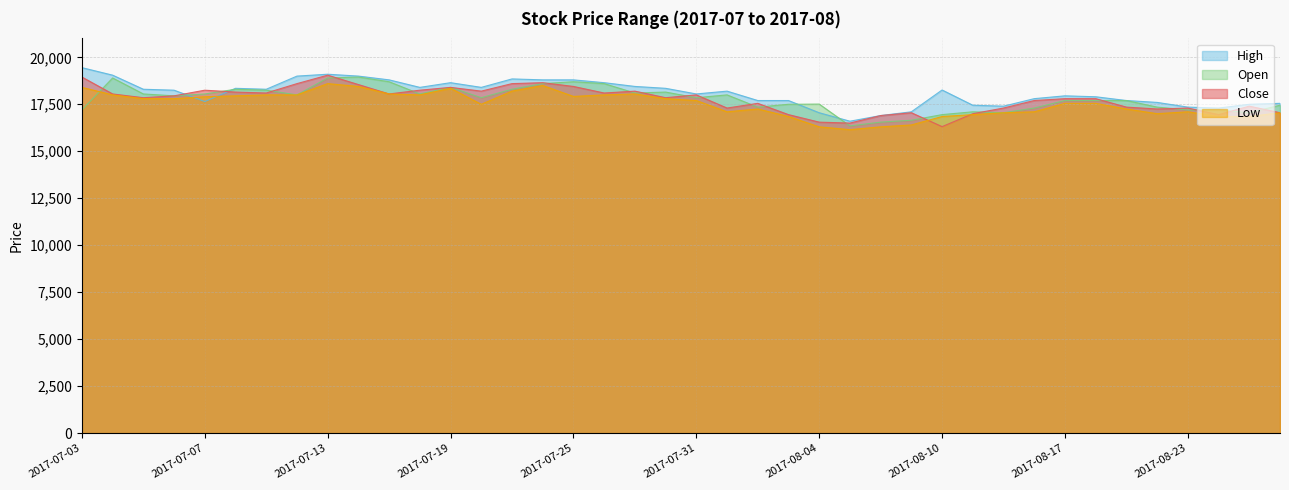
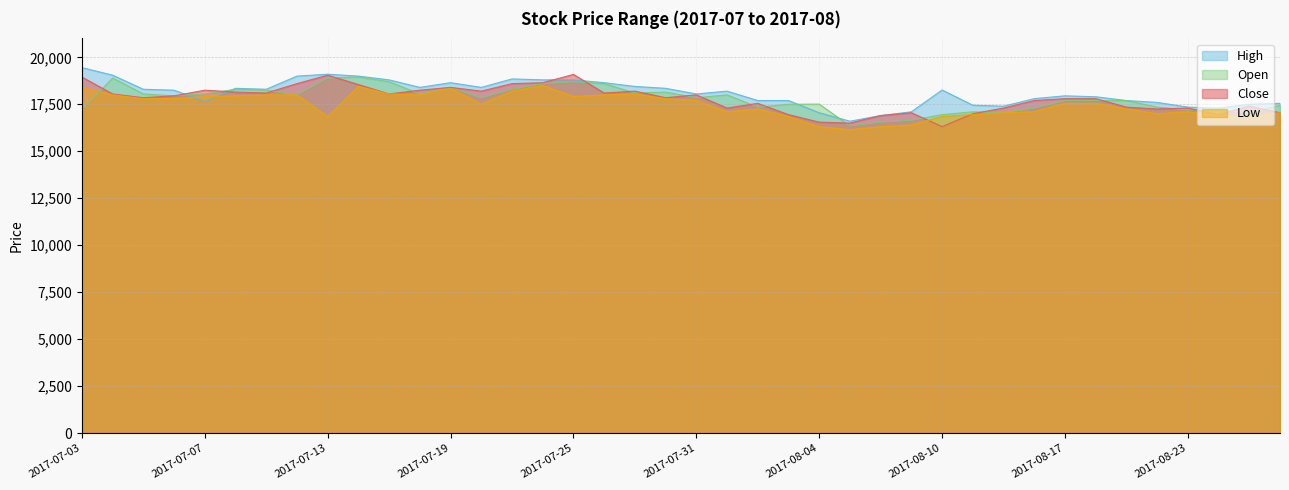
  {
    "High": {
      "2017-07-03": "19,500",
      "2017-07-07": "17,600",
      "2017-07-19": "18,700",
      "2017-08-04": "17,100",
      "2017-08-10": "18,300",
      "2017-08-17": "18,000"
    },
    "Open": {
      "2017-07-03": "17,200",
      "2017-07-07": "18,100",
      "2017-07-13": "18,900",
      "2017-07-31": "17,900",
      "2017-08-04": "17,500"
    },
    "Close": {
      "2017-07-03": "19,000",
      "2017-07-07": "18,300",
-     "2017-07-25": "18,500",
+     "2017-07-25": "19,100",
      "2017-08-04": "16,600",
      "2017-08-10": "16,300"
    },
    "Low": {
      "2017-07-03": "18,400",
      "2017-07-07": "17,900",
-     "2017-07-13": "18,600",
+     "2017-07-13": "16,800",
      "2017-07-25": "17,900",
      "2017-07-31": "17,700",
      "2017-08-04": "16,300",
      "2017-08-17": "17,600"
    }
  }
